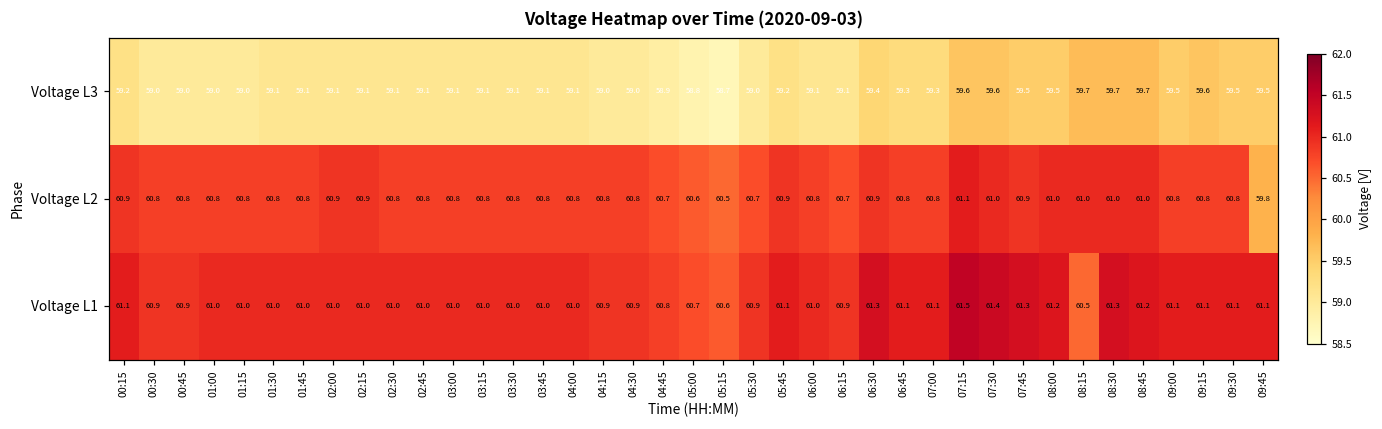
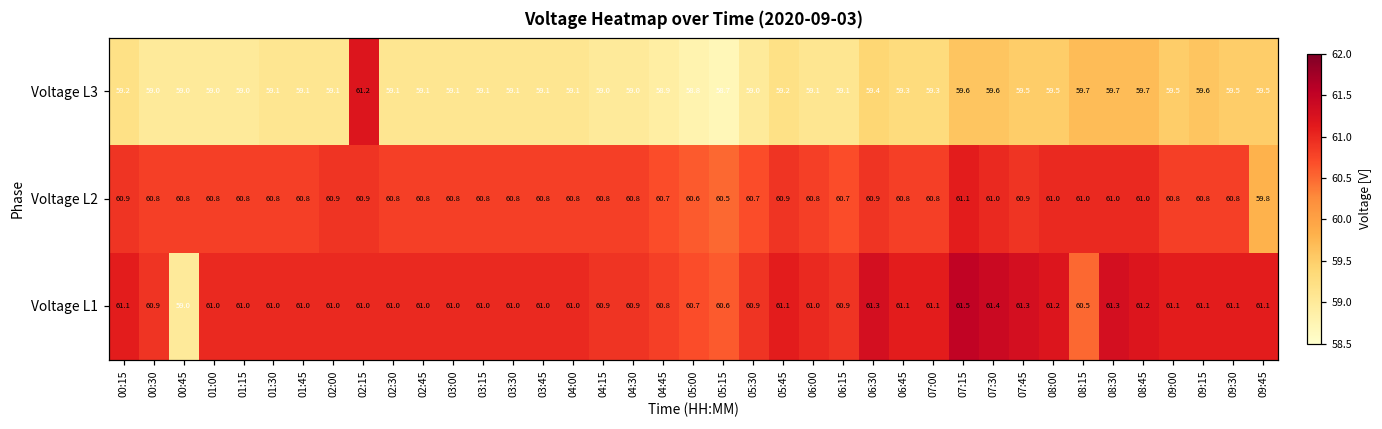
  {
    "Voltage L3": {
      "00:15": 59.2,
      "00:30": 59.0,
      "00:45": 59.0,
      "01:00": 59.0,
      "01:15": 59.0,
      "01:30": 59.1,
      "01:45": 59.1,
      "02:00": 59.1,
-     "02:15": 59.1,
+     "02:15": 61.2,
      "02:30": 59.1,
      "02:45": 59.1,
      "03:00": 59.1,
      "03:15": 59.1,
      "03:30": 59.1,
      "03:45": 59.1,
      "04:00": 59.1,
      "04:15": 59.0,
      "04:30": 59.0,
      "04:45": 58.9,
      "05:00": 58.8,
      "05:15": 58.7,
      "05:30": 59.0,
      "05:45": 59.2,
      "06:00": 59.1,
      "06:15": 59.1,
      "06:30": 59.4,
      "06:45": 59.3,
      "07:00": 59.3,
      "07:15": 59.6,
      "07:30": 59.6,
      "07:45": 59.5,
      "08:00": 59.5,
      "08:15": 59.7,
      "08:30": 59.7,
      "08:45": 59.7,
      "09:00": 59.5,
      "09:15": 59.6,
      "09:30": 59.5,
      "09:45": 59.5
    },
    "Voltage L2": {
      "00:15": 60.9,
      "00:30": 60.8,
      "00:45": 60.8,
      "01:00": 60.8,
      "01:15": 60.8,
      "01:30": 60.8,
      "01:45": 60.8,
      "02:00": 60.9,
      "02:15": 60.9,
      "02:30": 60.8,
      "02:45": 60.8,
      "03:00": 60.8,
      "03:15": 60.8,
      "03:30": 60.8,
      "03:45": 60.8,
      "04:00": 60.8,
      "04:15": 60.8,
      "04:30": 60.8,
      "04:45": 60.7,
      "05:00": 60.6,
      "05:15": 60.5,
      "05:30": 60.7,
      "05:45": 60.9,
      "06:00": 60.8,
      "06:15": 60.7,
      "06:30": 60.9,
      "06:45": 60.8,
      "07:00": 60.8,
      "07:15": 61.1,
      "07:30": 61.0,
      "07:45": 60.9,
      "08:00": 61.0,
      "08:15": 61.0,
      "08:30": 61.0,
      "08:45": 61.0,
      "09:00": 60.8,
      "09:15": 60.8,
      "09:30": 60.8,
      "09:45": 59.8
    },
    "Voltage L1": {
      "00:15": 61.1,
      "00:30": 60.9,
-     "00:45": 60.9,
+     "00:45": 59.0,
      "01:00": 61.0,
      "01:15": 61.0,
      "01:30": 61.0,
      "01:45": 61.0,
      "02:00": 61.0,
      "02:15": 61.0,
      "02:30": 61.0,
      "02:45": 61.0,
      "03:00": 61.0,
      "03:15": 61.0,
      "03:30": 61.0,
      "03:45": 61.0,
      "04:00": 61.0,
      "04:15": 60.9,
      "04:30": 60.9,
      "04:45": 60.8,
      "05:00": 60.7,
      "05:15": 60.6,
      "05:30": 60.9,
      "05:45": 61.1,
      "06:00": 61.0,
      "06:15": 60.9,
      "06:30": 61.3,
      "06:45": 61.1,
      "07:00": 61.1,
      "07:15": 61.5,
      "07:30": 61.4,
      "07:45": 61.3,
      "08:00": 61.2,
      "08:15": 60.5,
      "08:30": 61.3,
      "08:45": 61.2,
      "09:00": 61.1,
      "09:15": 61.1,
      "09:30": 61.1,
      "09:45": 61.1
    }
  }
